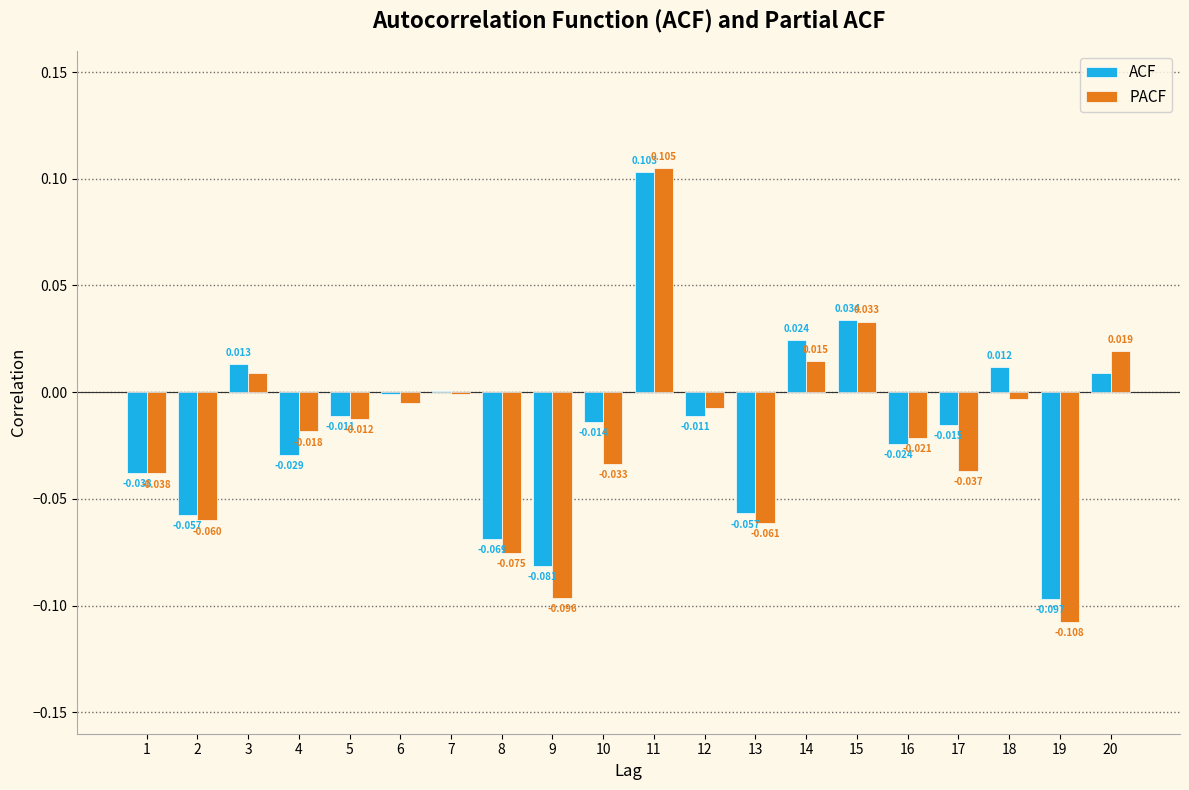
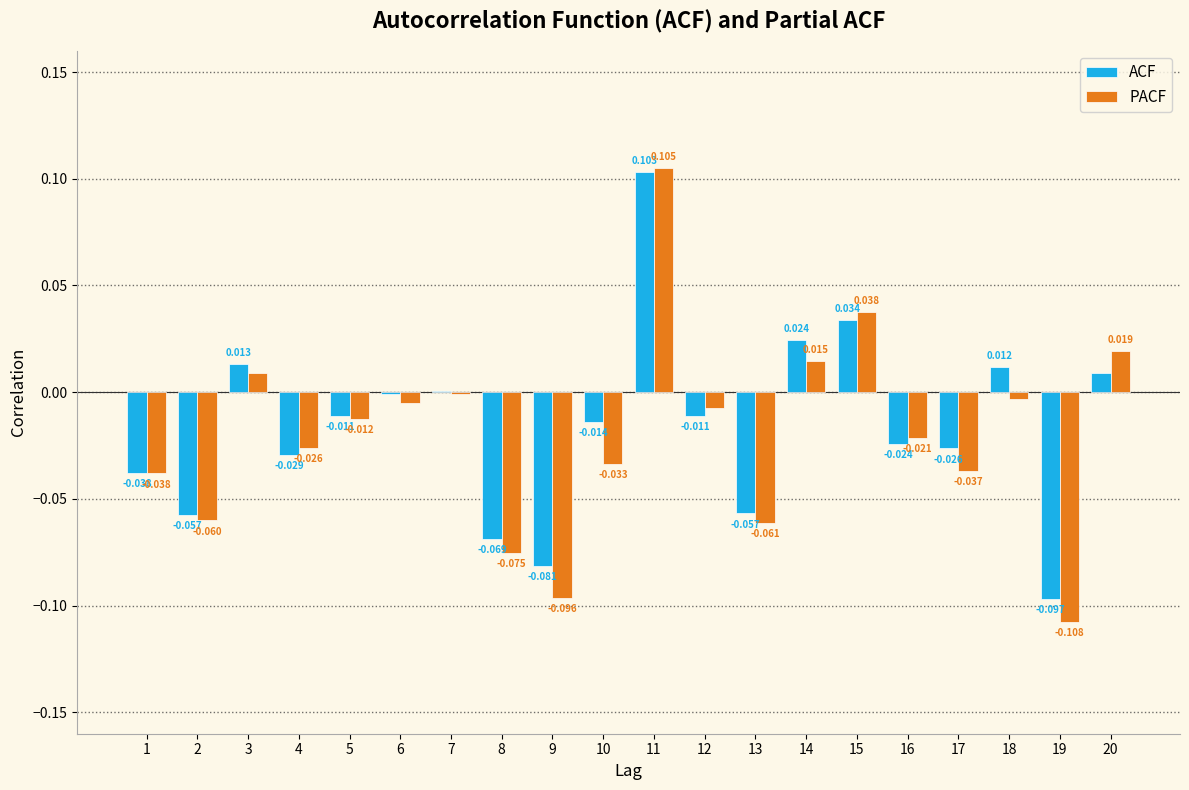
  {
    "ACF": {
      "3": 0.013,
      "4": -0.029,
      "8": -0.069,
      "9": -0.081,
      "10": -0.014,
      "12": -0.011,
      "13": -0.057,
      "14": 0.024,
      "15": 0.034,
      "16": -0.024,
-     "17": -0.015,
+     "17": -0.026,
      "18": 0.012,
      "19": -0.097
    },
    "PACF": {
-     "4": -0.018,
+     "4": -0.026,
      "8": -0.075,
      "9": -0.096,
      "10": -0.033,
      "13": -0.061,
      "14": 0.015,
-     "15": 0.033,
+     "15": 0.038,
      "16": -0.021,
      "17": -0.037,
      "19": -0.108,
      "20": 0.019
    }
  }
